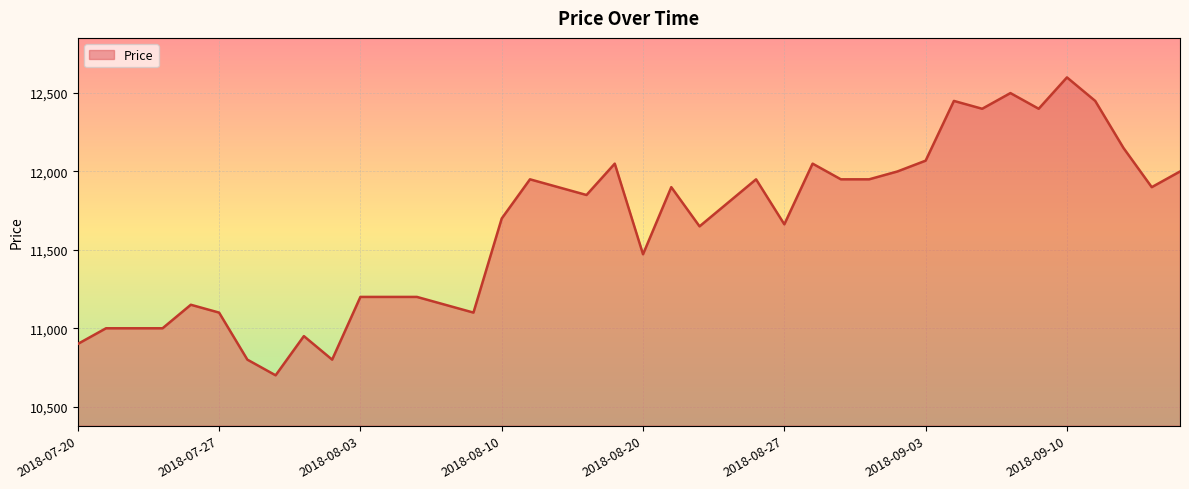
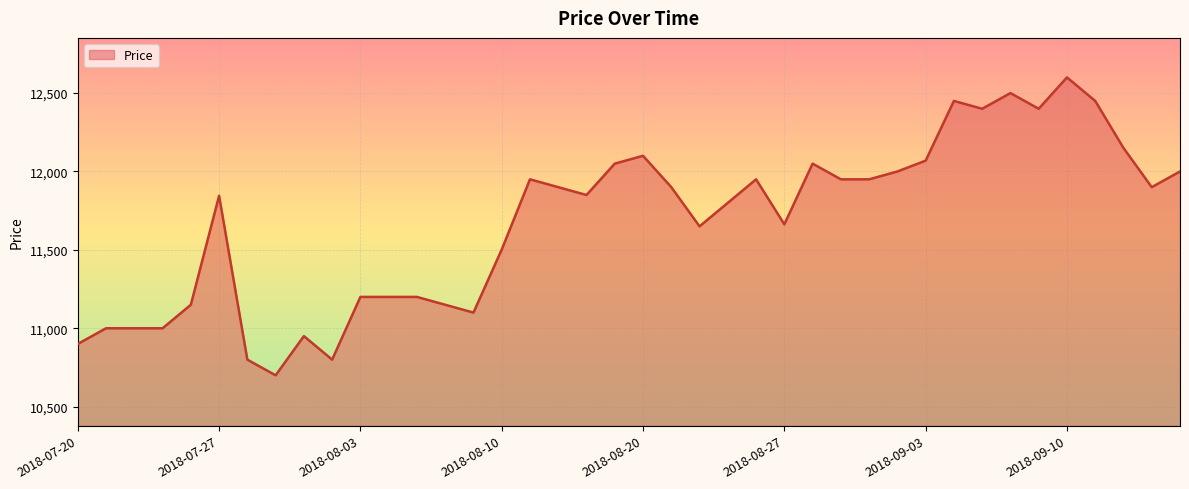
  {
    "2018-07-20": "10,900",
-   "2018-07-27": "11,100",
+   "2018-07-27": "11,850",
    "2018-08-03": "11,200",
-   "2018-08-10": "11,700",
-   "2018-08-20": "11,470",
+   "2018-08-10": "11,500",
+   "2018-08-20": "12,100",
    "2018-08-27": "11,660",
    "2018-09-03": "12,070",
    "2018-09-10": "12,600"
  }
